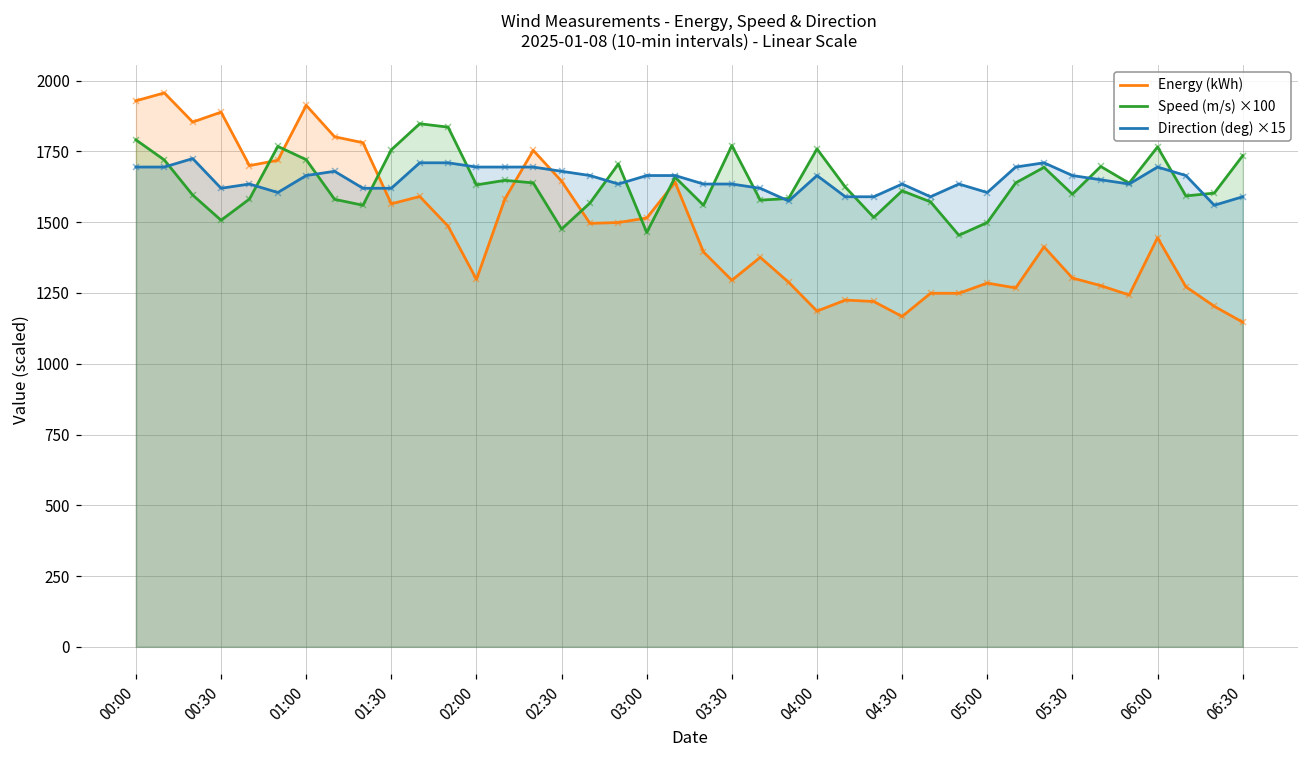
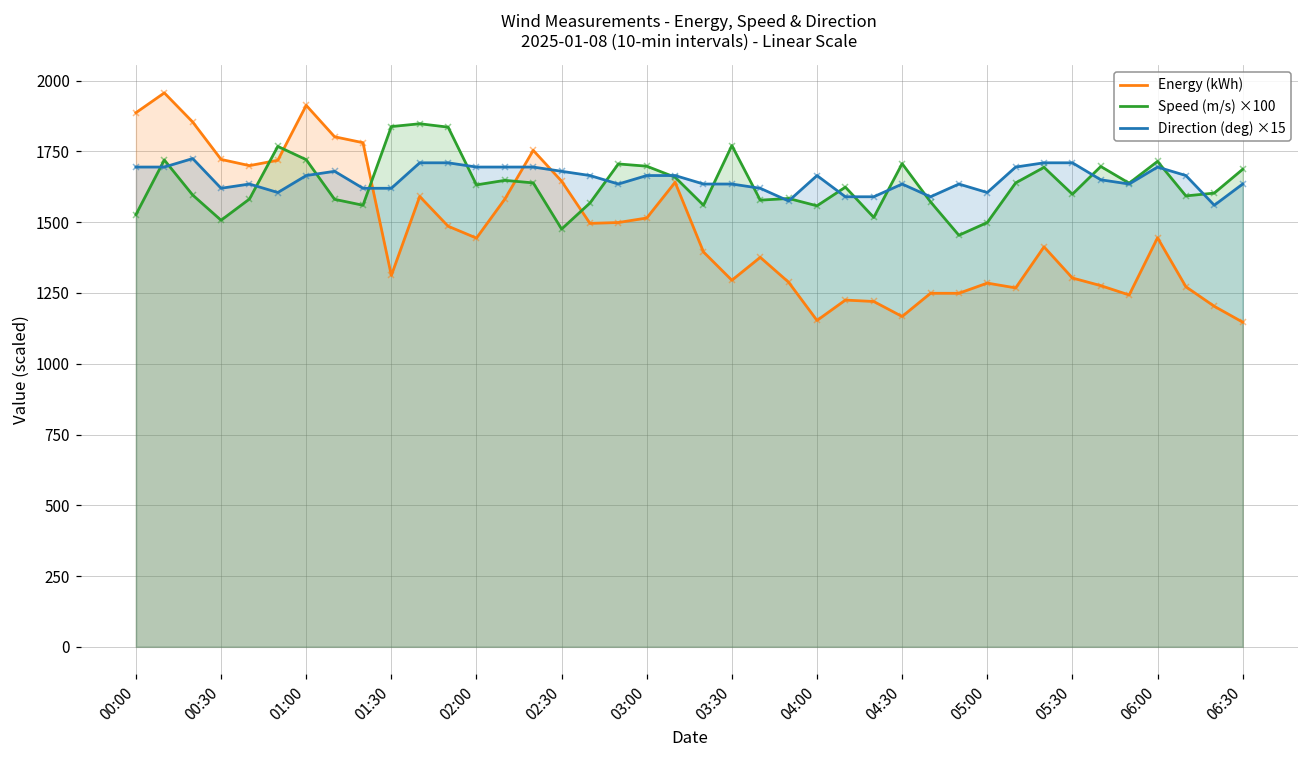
  {
    "Energy (kWh)": {
-     "00:00": 1930,
-     "00:30": 1890,
+     "00:00": 1890,
+     "00:30": 1720,
      "01:00": 1910,
-     "01:30": 1570,
-     "02:00": 1300,
+     "01:30": 1310,
+     "02:00": 1440,
      "02:30": 1650,
      "03:00": 1520,
      "03:30": 1300,
-     "04:00": 1190,
+     "04:00": 1150,
      "04:30": 1170,
      "05:00": 1290,
      "05:30": 1300,
      "06:00": 1450,
      "06:30": 1150
    },
    "Speed (m/s) ×100": {
-     "00:00": 1790,
+     "00:00": 1530,
      "00:30": 1510,
      "01:00": 1720,
-     "01:30": 1760,
+     "01:30": 1840,
      "02:00": 1630,
      "02:30": 1480,
-     "03:00": 1460,
+     "03:00": 1700,
      "03:30": 1770,
-     "04:00": 1760,
-     "04:30": 1610,
+     "04:00": 1560,
+     "04:30": 1710,
      "05:00": 1500,
      "05:30": 1600,
-     "06:00": 1770,
-     "06:30": 1740
+     "06:00": 1710,
+     "06:30": 1690
    },
    "Direction (deg) ×15": {
      "00:00": 1700,
      "00:30": 1620,
      "01:00": 1670,
      "01:30": 1620,
      "02:00": 1700,
      "02:30": 1680,
      "03:00": 1670,
      "03:30": 1640,
      "04:00": 1670,
      "04:30": 1640,
      "05:00": 1610,
-     "05:30": 1670,
+     "05:30": 1710,
      "06:00": 1700,
-     "06:30": 1590
+     "06:30": 1640
    }
  }
